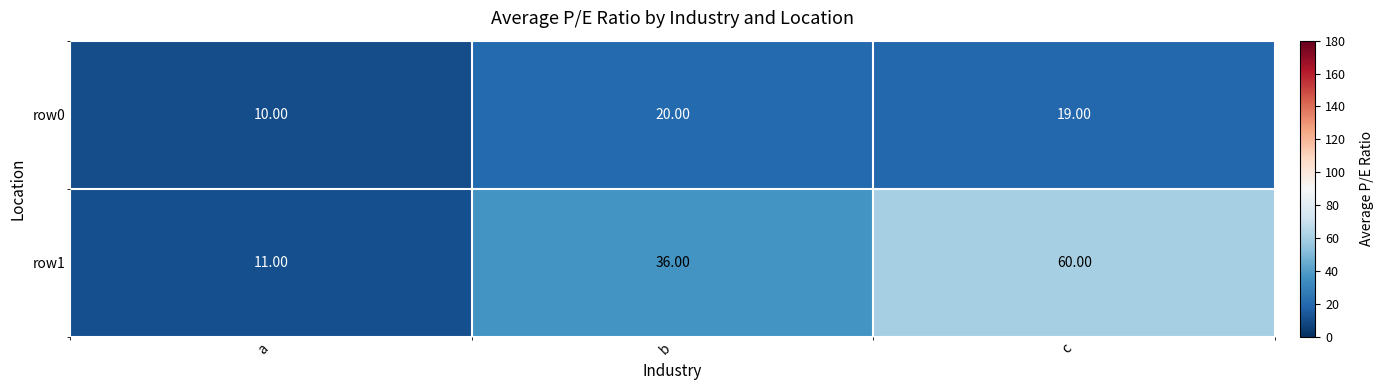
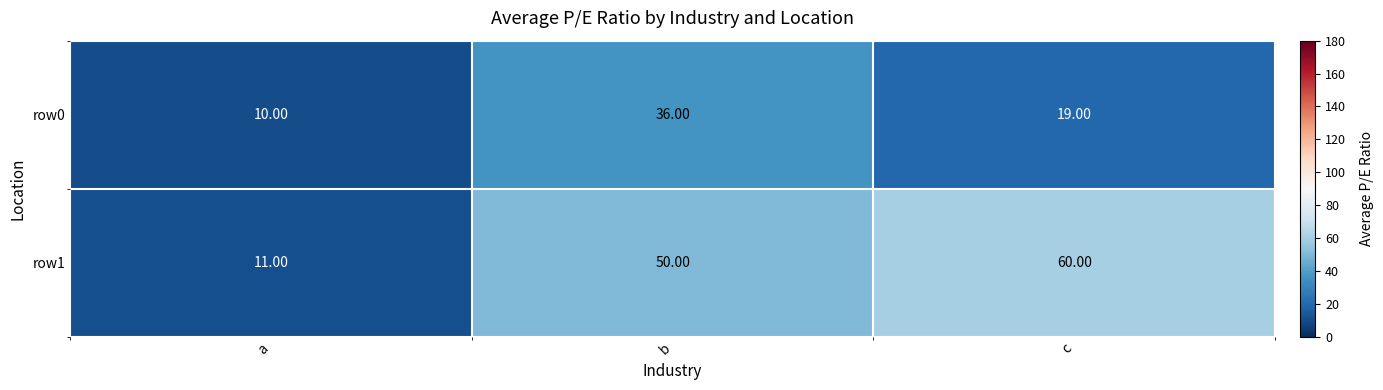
  {
    "row0": {
      "a": 10.00,
-     "b": 20.00,
+     "b": 36.00,
      "c": 19.00
    },
    "row1": {
      "a": 11.00,
-     "b": 36.00,
+     "b": 50.00,
      "c": 60.00
    }
  }
